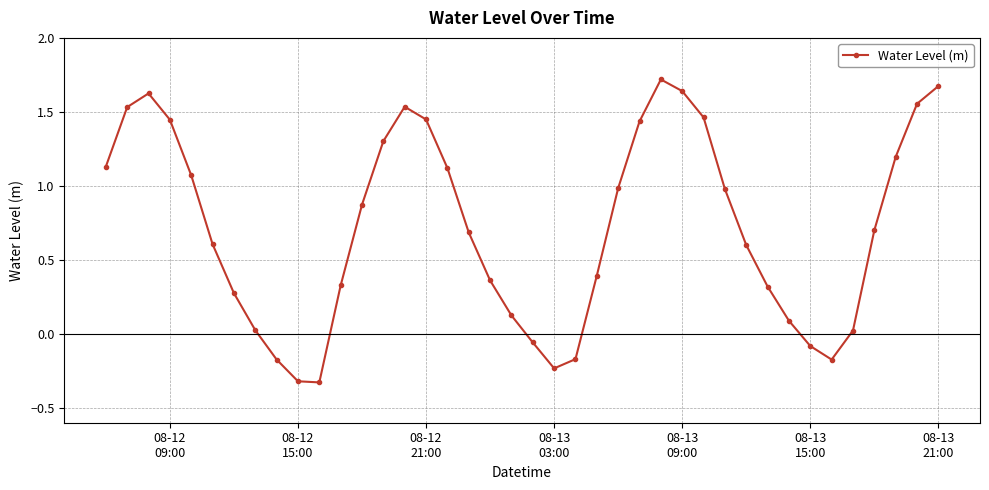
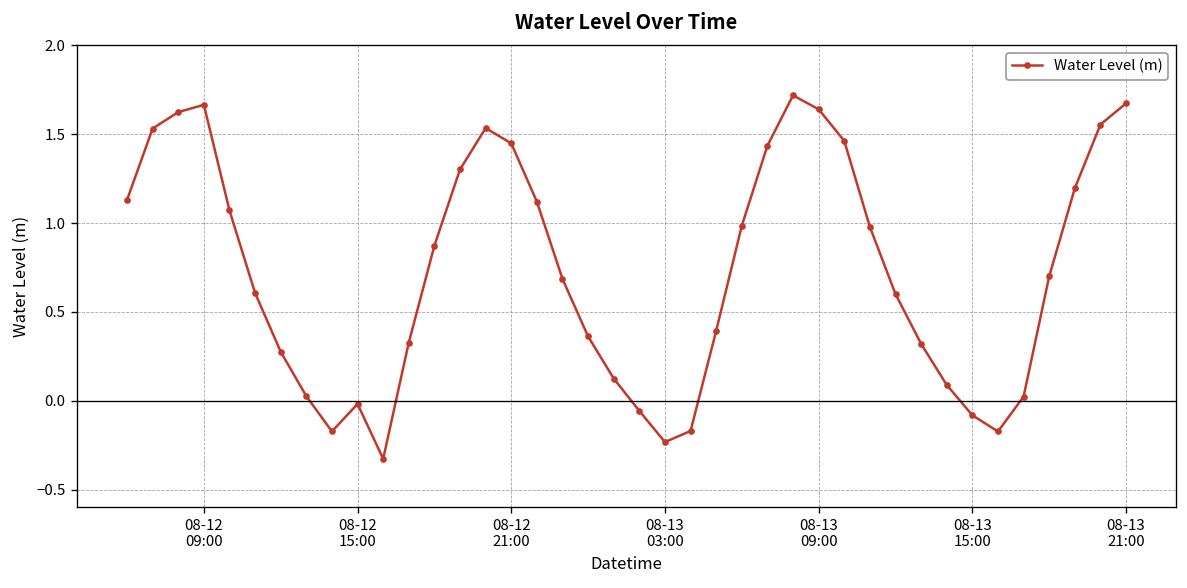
  {
-   "08-12 09:00": 1.45,
-   "08-12 15:00": -0.32,
+   "08-12 09:00": 1.67,
+   "08-12 15:00": -0.02,
    "08-12 21:00": 1.45,
    "08-13 03:00": -0.23,
    "08-13 09:00": 1.64,
    "08-13 15:00": -0.08,
    "08-13 21:00": 1.67
  }
